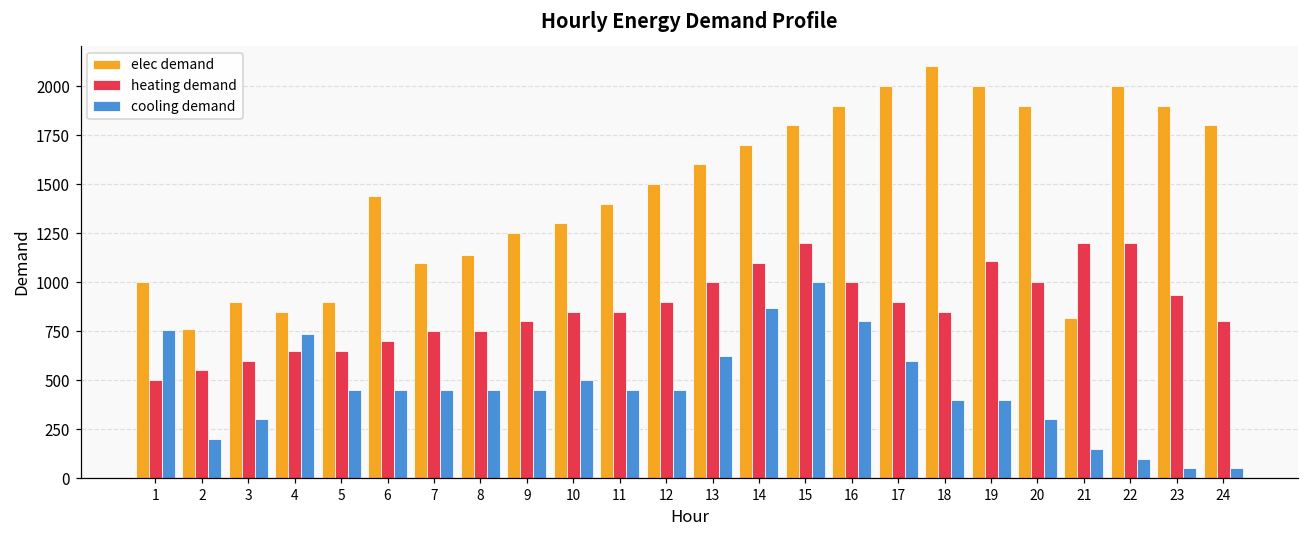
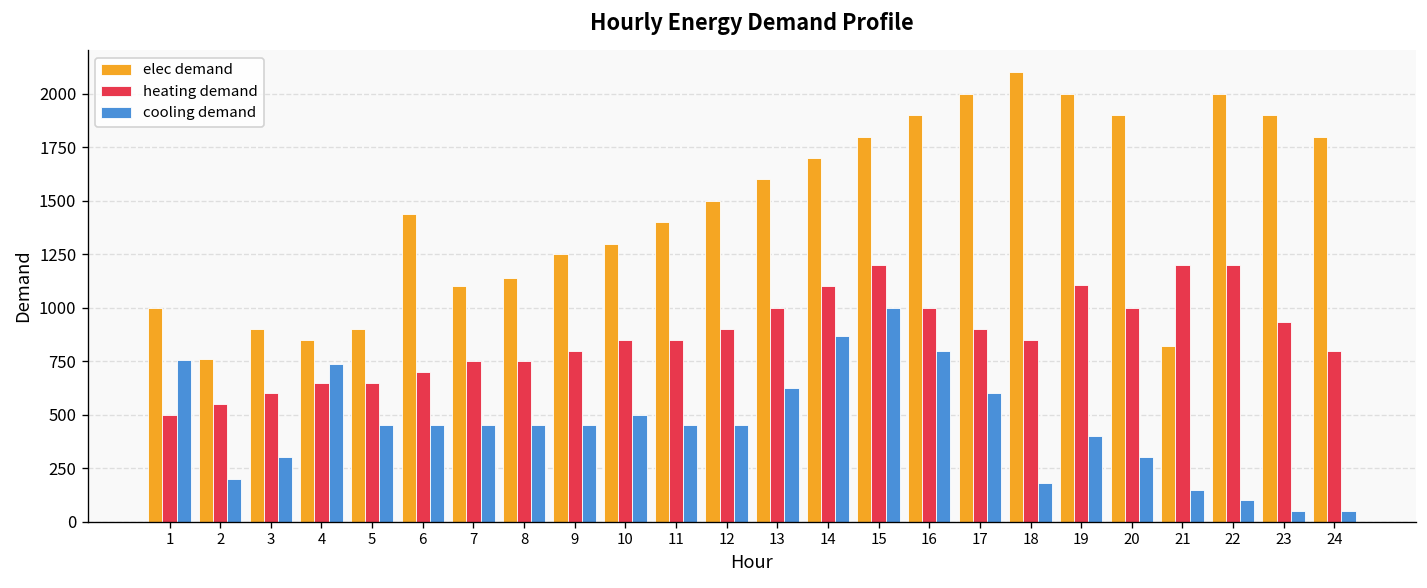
  {
    "elec demand": {
      "1": 1000,
      "2": 760,
      "3": 900,
      "4": 850,
      "5": 900,
      "6": 1440,
      "7": 1100,
      "8": 1140,
      "9": 1250,
      "10": 1300,
      "11": 1400,
      "12": 1500,
      "13": 1600,
      "14": 1700,
      "15": 1800,
      "16": 1900,
      "17": 2000,
      "18": 2100,
      "19": 2000,
      "20": 1900,
      "21": 820,
      "22": 2000,
      "23": 1900,
      "24": 1800
    },
    "heating demand": {
      "1": 500,
      "2": 550,
      "3": 600,
      "4": 650,
      "5": 650,
      "6": 700,
      "7": 750,
      "8": 750,
      "9": 800,
      "10": 850,
      "11": 850,
      "12": 900,
      "13": 1000,
      "14": 1100,
      "15": 1200,
      "16": 1000,
      "17": 900,
      "18": 850,
      "19": 1110,
      "20": 1000,
      "21": 1200,
      "22": 1200,
      "23": 930,
      "24": 800
    },
    "cooling demand": {
      "1": 760,
      "2": 200,
      "3": 300,
      "4": 740,
      "5": 450,
      "6": 450,
      "7": 450,
      "8": 450,
      "9": 450,
      "10": 500,
      "11": 450,
      "12": 450,
      "13": 630,
      "14": 870,
      "15": 1000,
      "16": 800,
      "17": 600,
-     "18": 400,
+     "18": 180,
      "19": 400,
      "20": 300,
      "21": 150,
      "22": 100,
      "23": 50,
      "24": 50
    }
  }
